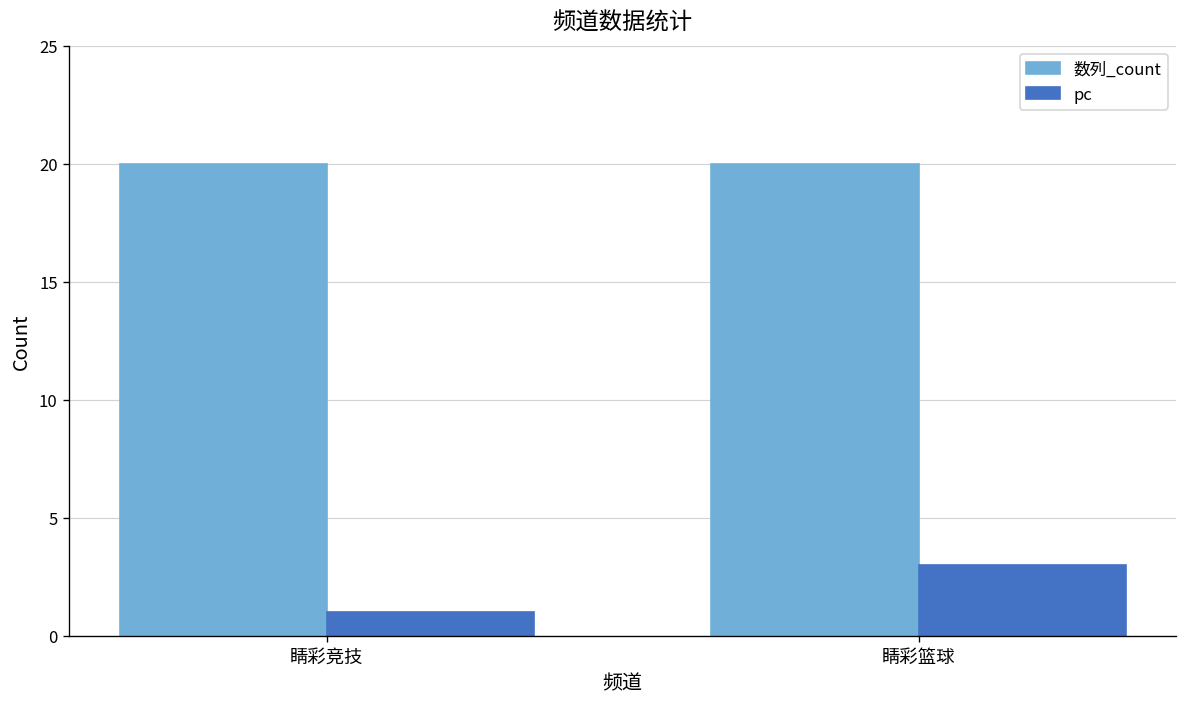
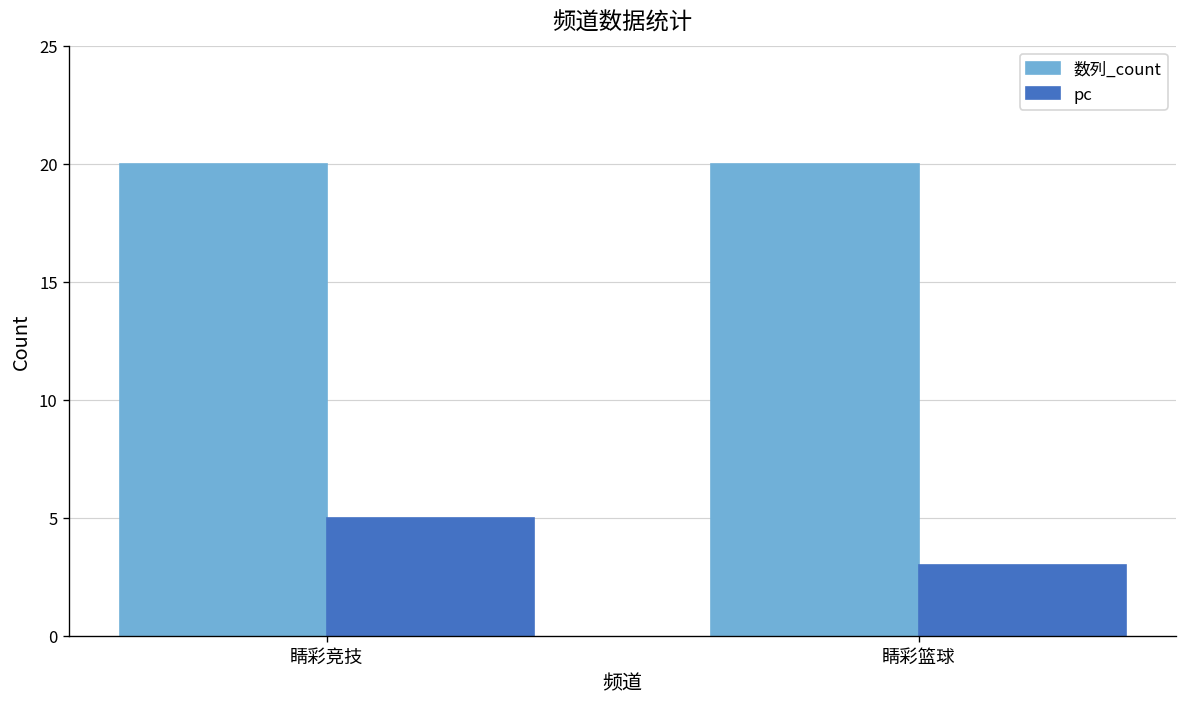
  {
    "数列_count": {
      "睛彩竞技": 20,
      "睛彩篮球": 20
    },
    "pc": {
-     "睛彩竞技": 1,
+     "睛彩竞技": 5,
      "睛彩篮球": 3
    }
  }
